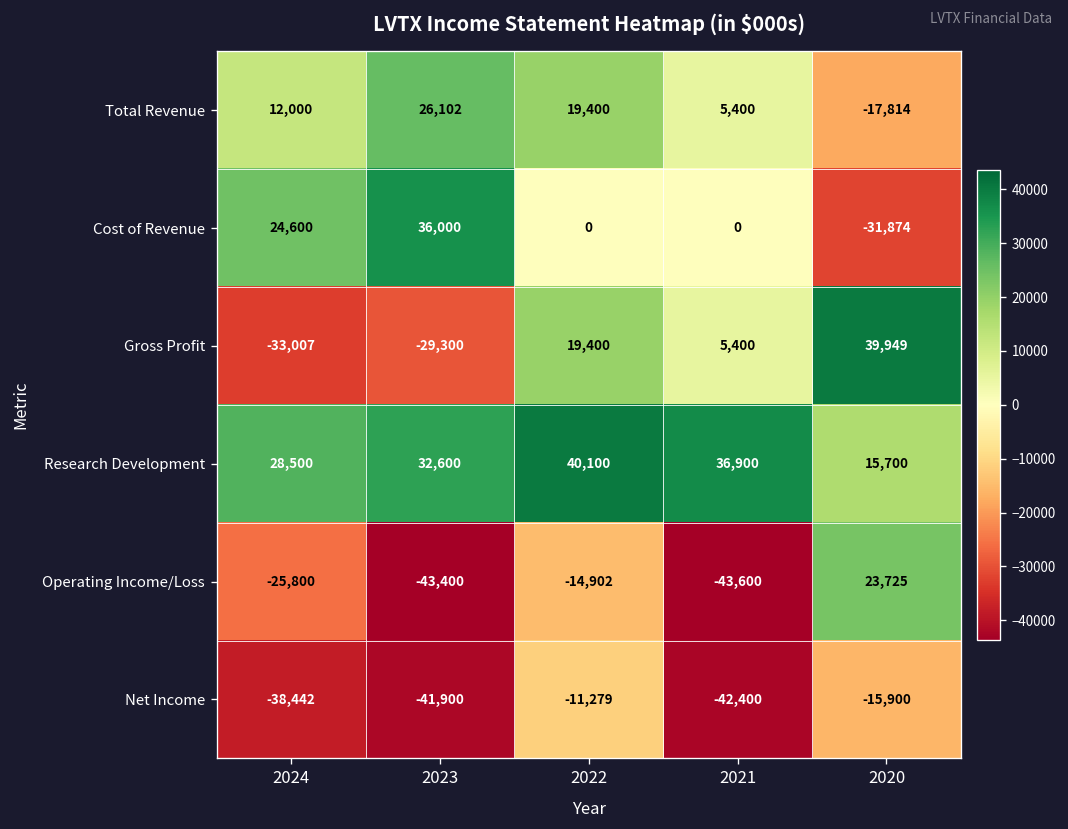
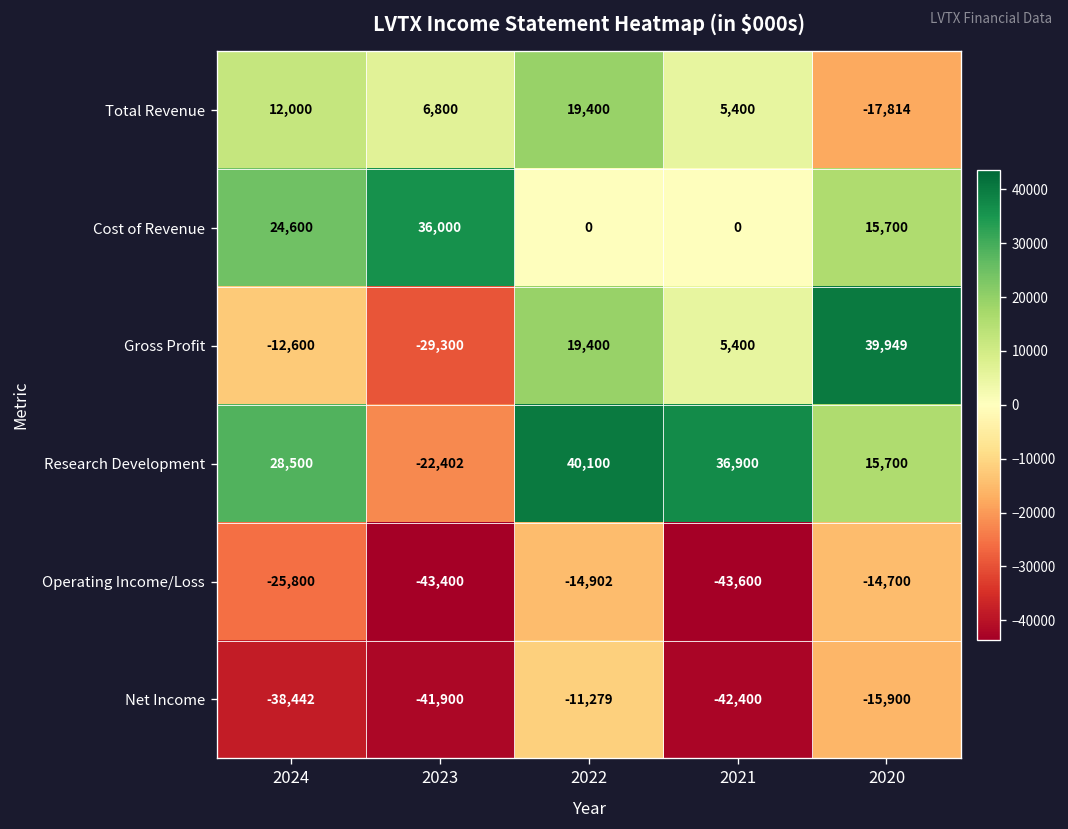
  {
    "Total Revenue": {
      "2024": "12,000",
-     "2023": "26,102",
+     "2023": "6,800",
      "2022": "19,400",
      "2021": "5,400",
      "2020": "-17,814"
    },
    "Cost of Revenue": {
      "2024": "24,600",
      "2023": "36,000",
      "2022": "0",
      "2021": "0",
-     "2020": "-31,874"
+     "2020": "15,700"
    },
    "Gross Profit": {
-     "2024": "-33,007",
+     "2024": "-12,600",
      "2023": "-29,300",
      "2022": "19,400",
      "2021": "5,400",
      "2020": "39,949"
    },
    "Research Development": {
      "2024": "28,500",
-     "2023": "32,600",
+     "2023": "-22,402",
      "2022": "40,100",
      "2021": "36,900",
      "2020": "15,700"
    },
    "Operating Income/Loss": {
      "2024": "-25,800",
      "2023": "-43,400",
      "2022": "-14,902",
      "2021": "-43,600",
-     "2020": "23,725"
+     "2020": "-14,700"
    },
    "Net Income": {
      "2024": "-38,442",
      "2023": "-41,900",
      "2022": "-11,279",
      "2021": "-42,400",
      "2020": "-15,900"
    }
  }
